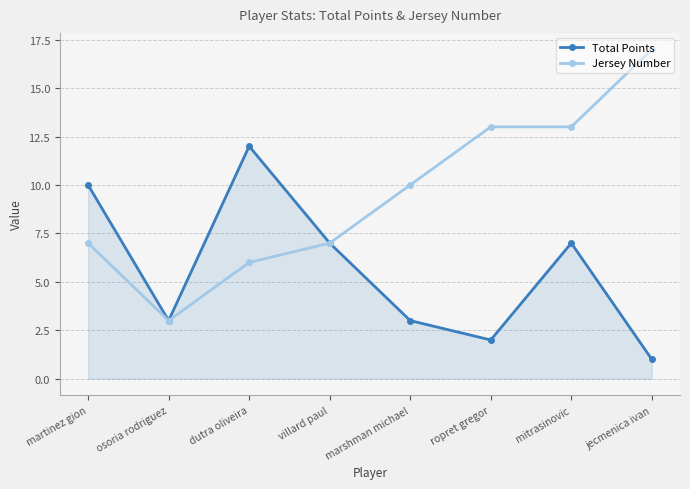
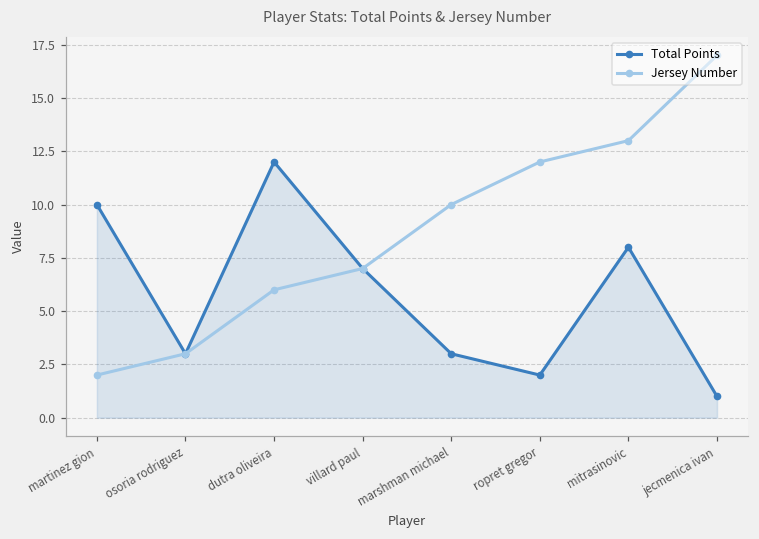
  {
    "Total Points": {
      "martinez gion": 10,
      "dutra oliveira": 12,
      "marshman michael": 3,
      "ropret gregor": 2,
-     "mitrasinovic": 7,
+     "mitrasinovic": 8,
      "jecmenica ivan": 1
    },
    "Jersey Number": {
-     "martinez gion": 7,
+     "martinez gion": 2,
      "dutra oliveira": 6,
      "marshman michael": 10,
-     "ropret gregor": 13,
+     "ropret gregor": 12,
      "mitrasinovic": 13
    }
  }
